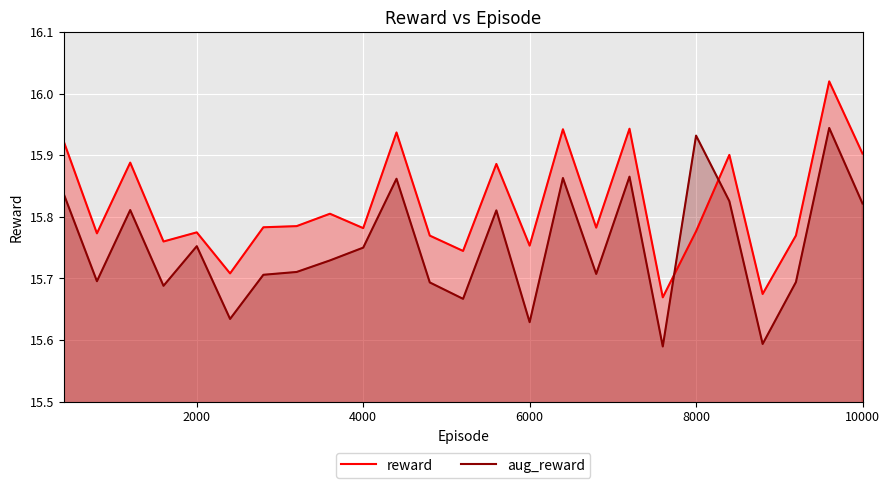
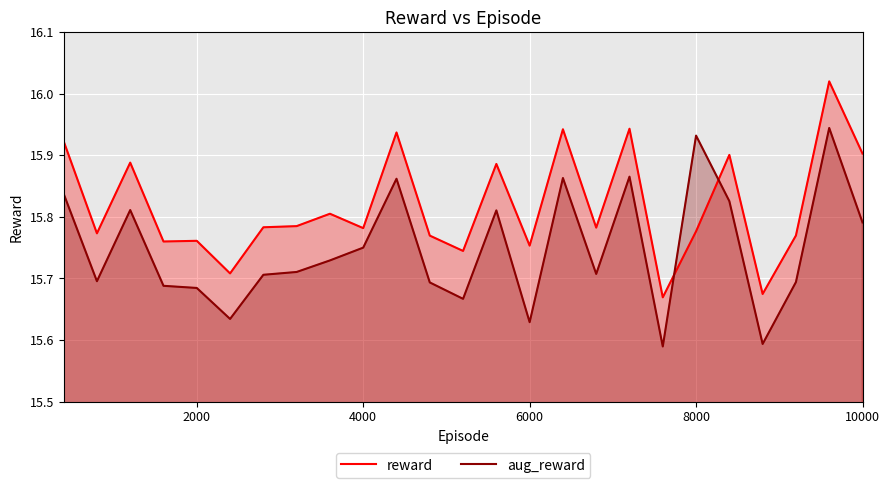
  {
    "reward": {
-     "2000": 15.77,
+     "2000": 15.76,
      "4000": 15.78,
      "6000": 15.75,
      "8000": 15.78,
      "10000": 15.90
    },
    "aug_reward": {
-     "2000": 15.75,
+     "2000": 15.68,
      "4000": 15.75,
      "6000": 15.63,
      "8000": 15.93,
-     "10000": 15.82
+     "10000": 15.79
    }
  }
